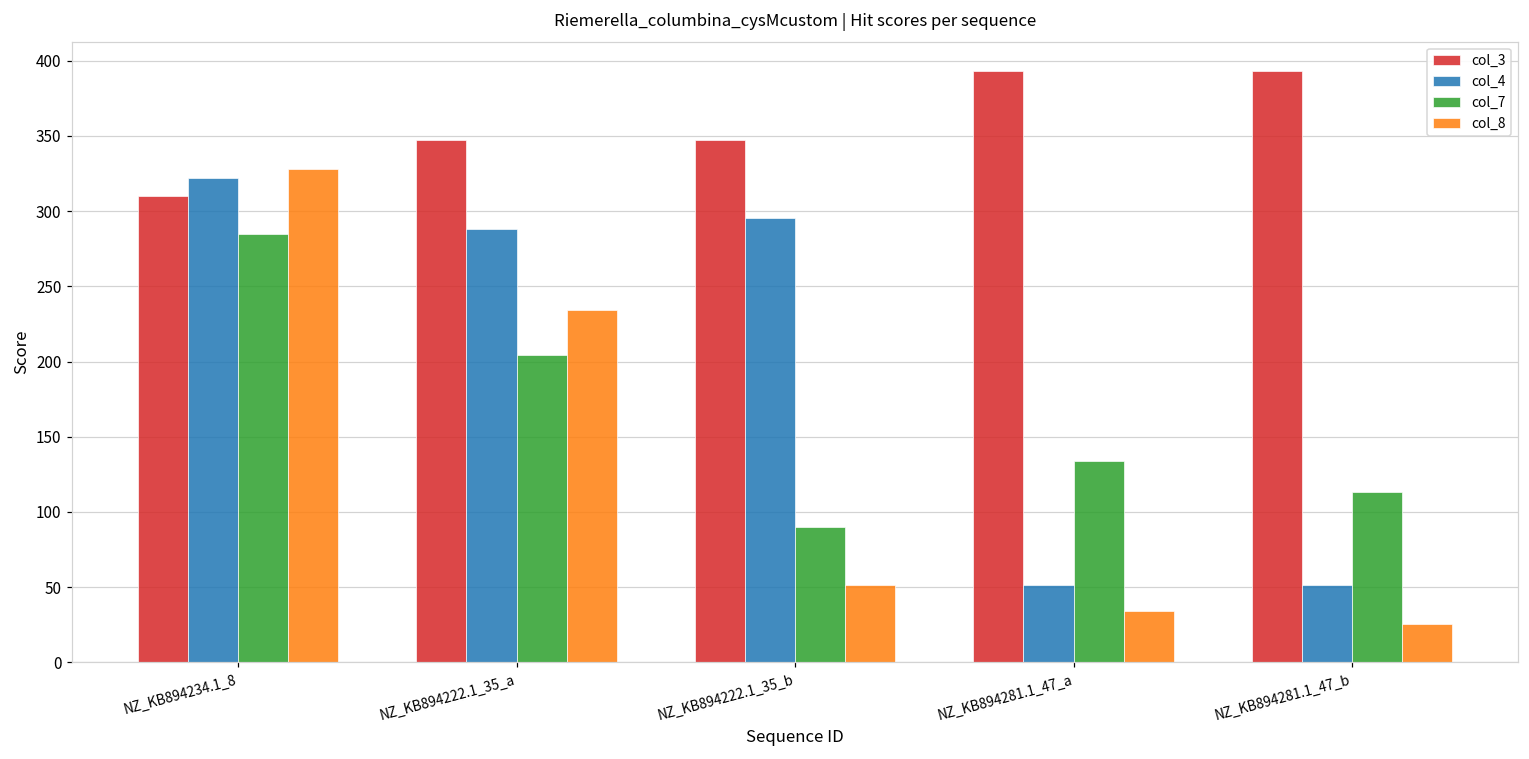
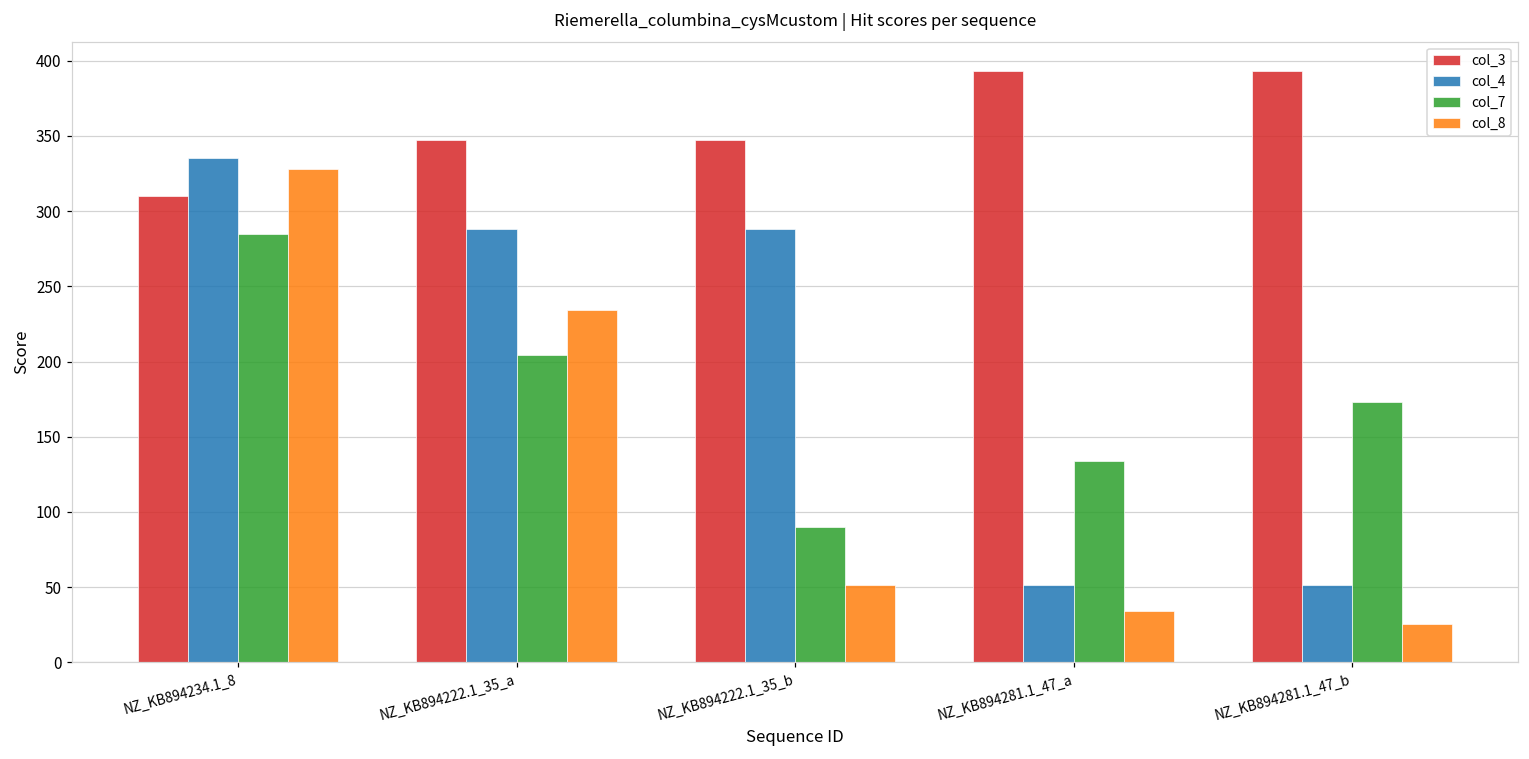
  {
    "col_3": {
      "NZ_KB894234.1_8": 310,
      "NZ_KB894222.1_35_a": 347,
      "NZ_KB894222.1_35_b": 347,
      "NZ_KB894281.1_47_a": 393,
      "NZ_KB894281.1_47_b": 393
    },
    "col_4": {
-     "NZ_KB894234.1_8": 322,
+     "NZ_KB894234.1_8": 335,
      "NZ_KB894222.1_35_a": 288,
-     "NZ_KB894222.1_35_b": 295,
+     "NZ_KB894222.1_35_b": 288,
      "NZ_KB894281.1_47_a": 52,
      "NZ_KB894281.1_47_b": 52
    },
    "col_7": {
      "NZ_KB894234.1_8": 285,
      "NZ_KB894222.1_35_a": 204,
      "NZ_KB894222.1_35_b": 90,
      "NZ_KB894281.1_47_a": 134,
-     "NZ_KB894281.1_47_b": 113
+     "NZ_KB894281.1_47_b": 173
    },
    "col_8": {
      "NZ_KB894234.1_8": 328,
      "NZ_KB894222.1_35_a": 235,
      "NZ_KB894222.1_35_b": 52,
      "NZ_KB894281.1_47_a": 34,
      "NZ_KB894281.1_47_b": 25
    }
  }
